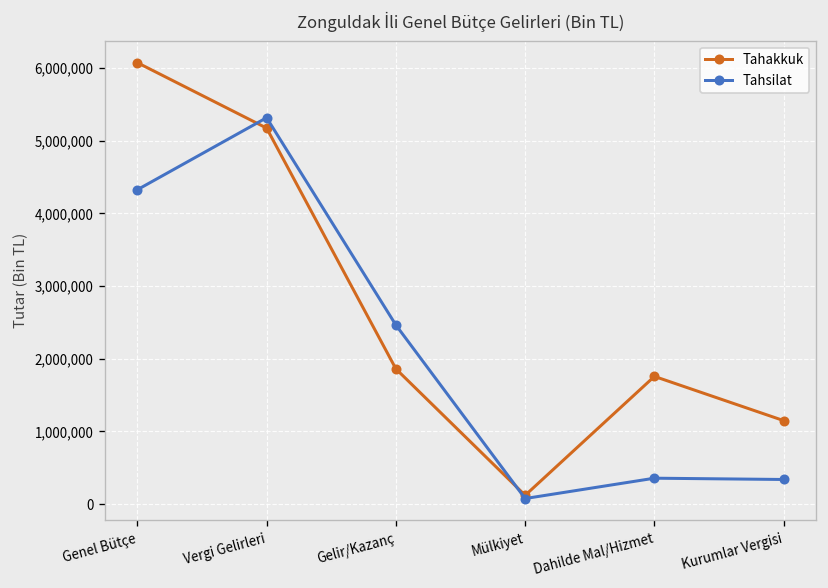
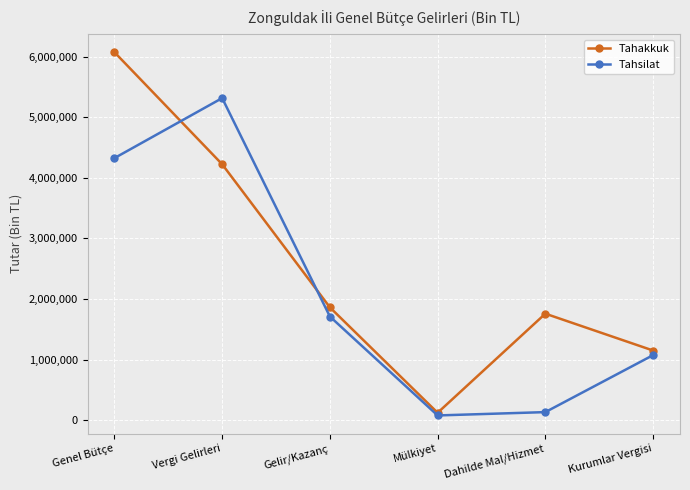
  {
    "Tahakkuk": {
      "Genel Bütçe": "6,100,000",
-     "Vergi Gelirleri": "5,200,000",
+     "Vergi Gelirleri": "4,200,000",
      "Gelir/Kazanç": "1,900,000",
      "Mülkiyet": "100,000",
      "Dahilde Mal/Hizmet": "1,800,000",
      "Kurumlar Vergisi": "1,100,000"
    },
    "Tahsilat": {
      "Genel Bütçe": "4,300,000",
      "Vergi Gelirleri": "5,300,000",
-     "Gelir/Kazanç": "2,500,000",
+     "Gelir/Kazanç": "1,700,000",
      "Mülkiyet": "100,000",
-     "Dahilde Mal/Hizmet": "400,000",
-     "Kurumlar Vergisi": "300,000"
+     "Dahilde Mal/Hizmet": "100,000",
+     "Kurumlar Vergisi": "1,100,000"
    }
  }
